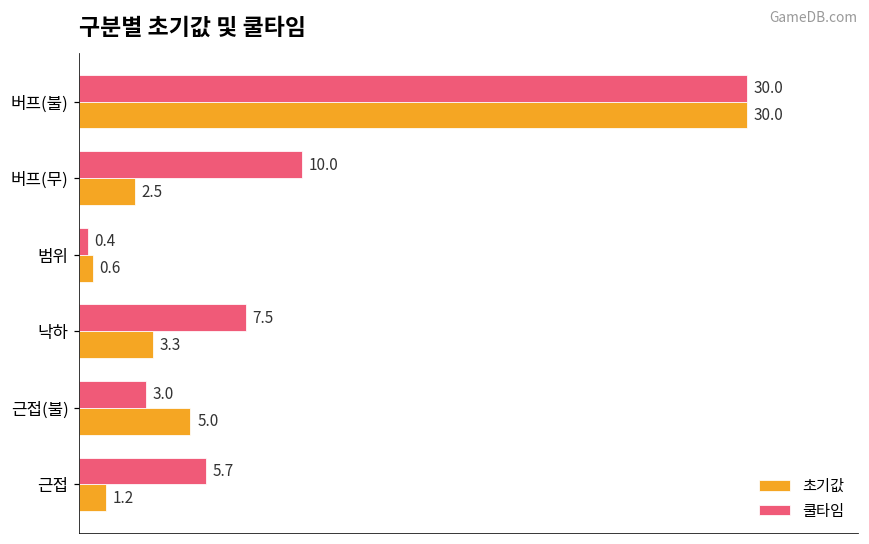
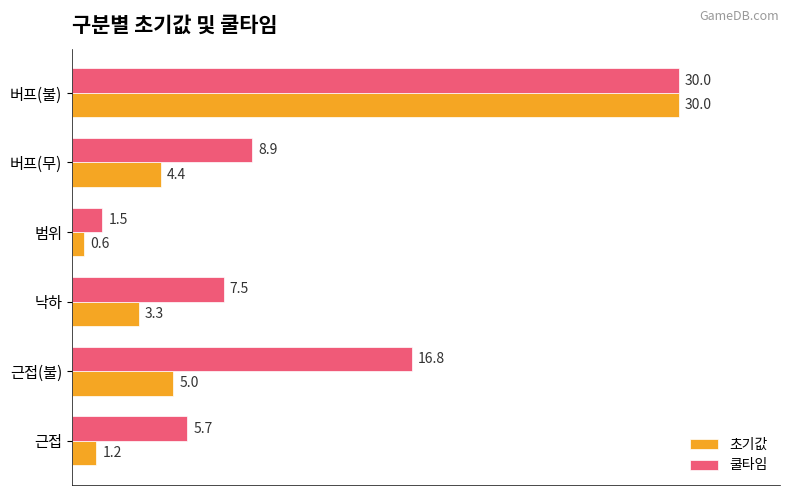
  {
    "초기값": {
      "버프(불)": 30.0,
-     "버프(무)": 2.5,
+     "버프(무)": 4.4,
      "범위": 0.6,
      "낙하": 3.3,
      "근접(불)": 5.0,
      "근접": 1.2
    },
    "쿨타임": {
      "버프(불)": 30.0,
-     "버프(무)": 10.0,
-     "범위": 0.4,
+     "버프(무)": 8.9,
+     "범위": 1.5,
      "낙하": 7.5,
-     "근접(불)": 3.0,
+     "근접(불)": 16.8,
      "근접": 5.7
    }
  }
